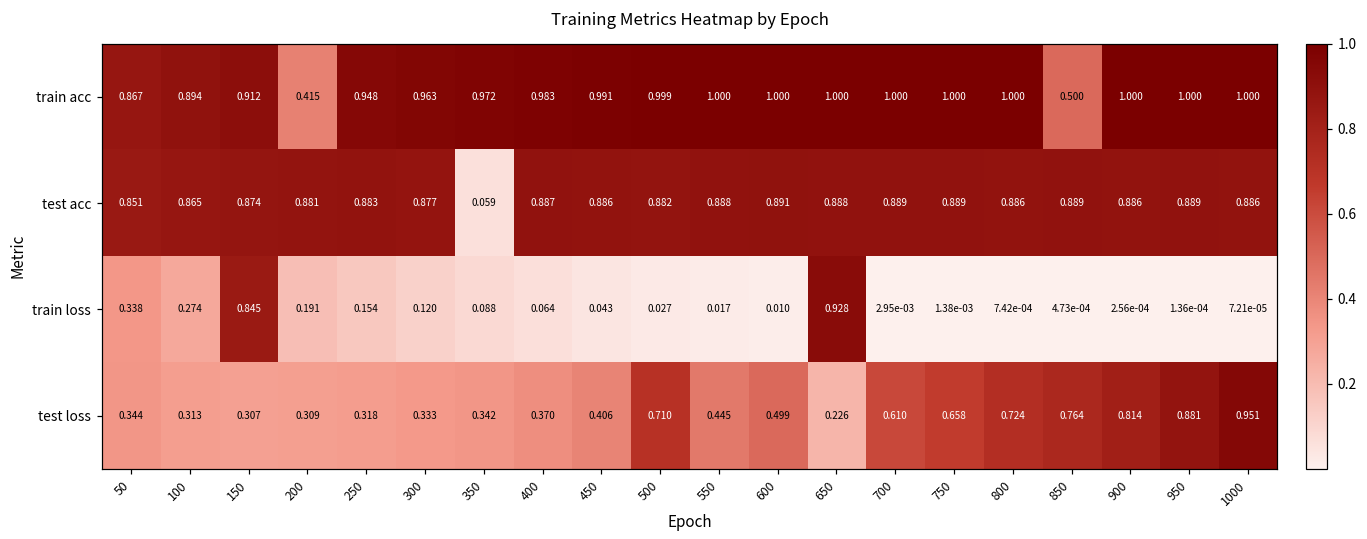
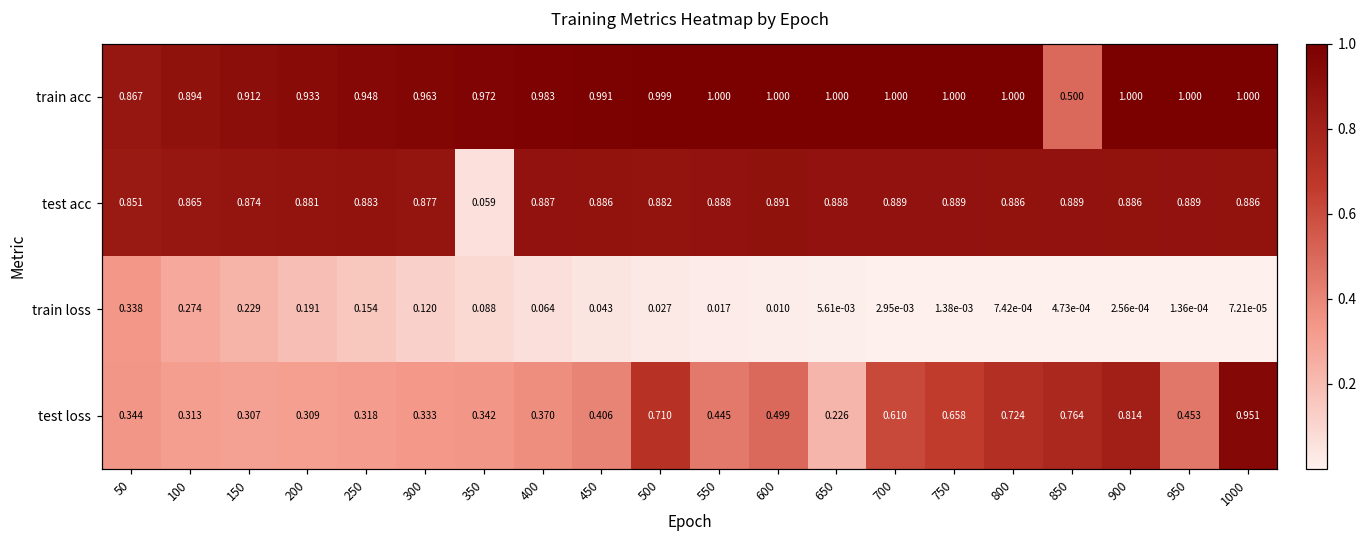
  {
    "train acc": {
      "50": "0.867",
      "100": "0.894",
      "150": "0.912",
-     "200": "0.415",
+     "200": "0.933",
      "250": "0.948",
      "300": "0.963",
      "350": "0.972",
      "400": "0.983",
      "450": "0.991",
      "500": "0.999",
      "550": "1.000",
      "600": "1.000",
      "650": "1.000",
      "700": "1.000",
      "750": "1.000",
      "800": "1.000",
      "850": "0.500",
      "900": "1.000",
      "950": "1.000",
      "1000": "1.000"
    },
    "test acc": {
      "50": "0.851",
      "100": "0.865",
      "150": "0.874",
      "200": "0.881",
      "250": "0.883",
      "300": "0.877",
      "350": "0.059",
      "400": "0.887",
      "450": "0.886",
      "500": "0.882",
      "550": "0.888",
      "600": "0.891",
      "650": "0.888",
      "700": "0.889",
      "750": "0.889",
      "800": "0.886",
      "850": "0.889",
      "900": "0.886",
      "950": "0.889",
      "1000": "0.886"
    },
    "train loss": {
      "50": "0.338",
      "100": "0.274",
-     "150": "0.845",
+     "150": "0.229",
      "200": "0.191",
      "250": "0.154",
      "300": "0.120",
      "350": "0.088",
      "400": "0.064",
      "450": "0.043",
      "500": "0.027",
      "550": "0.017",
      "600": "0.010",
-     "650": "0.928",
+     "650": "5.61e-03",
      "700": "2.95e-03",
      "750": "1.38e-03",
      "800": "7.42e-04",
      "850": "4.73e-04",
      "900": "2.56e-04",
      "950": "1.36e-04",
      "1000": "7.21e-05"
    },
    "test loss": {
      "50": "0.344",
      "100": "0.313",
      "150": "0.307",
      "200": "0.309",
      "250": "0.318",
      "300": "0.333",
      "350": "0.342",
      "400": "0.370",
      "450": "0.406",
      "500": "0.710",
      "550": "0.445",
      "600": "0.499",
      "650": "0.226",
      "700": "0.610",
      "750": "0.658",
      "800": "0.724",
      "850": "0.764",
      "900": "0.814",
-     "950": "0.881",
+     "950": "0.453",
      "1000": "0.951"
    }
  }
